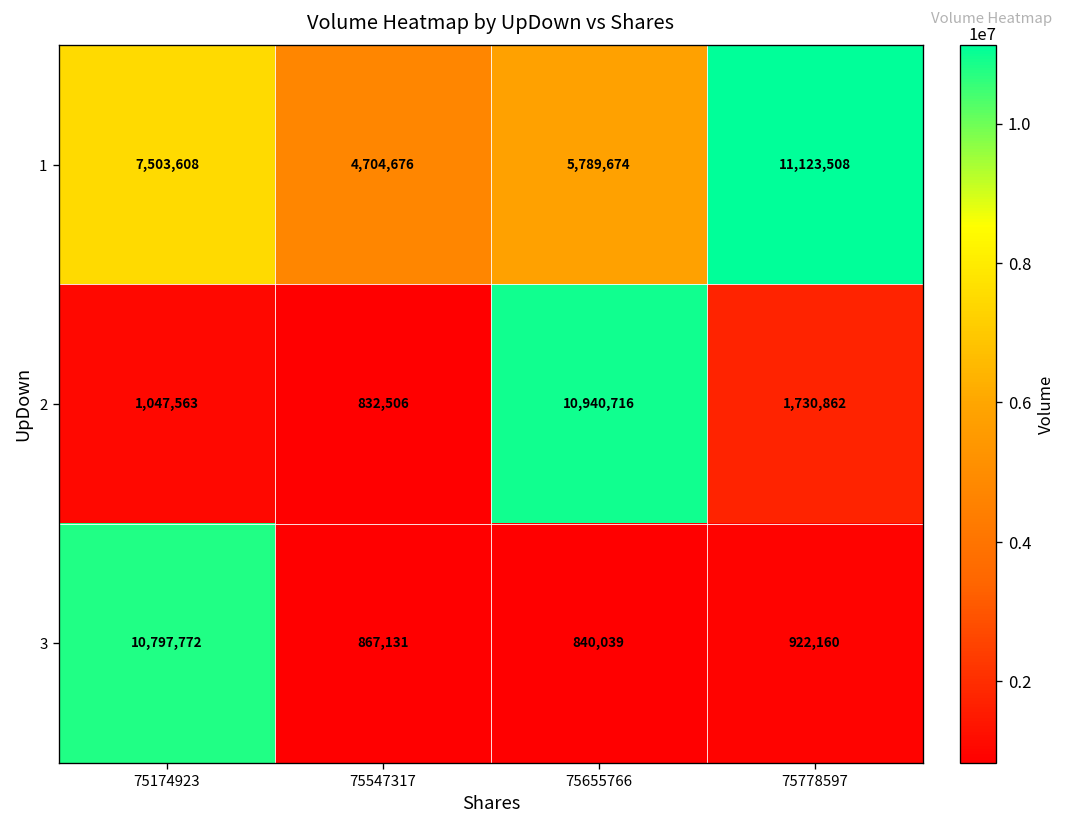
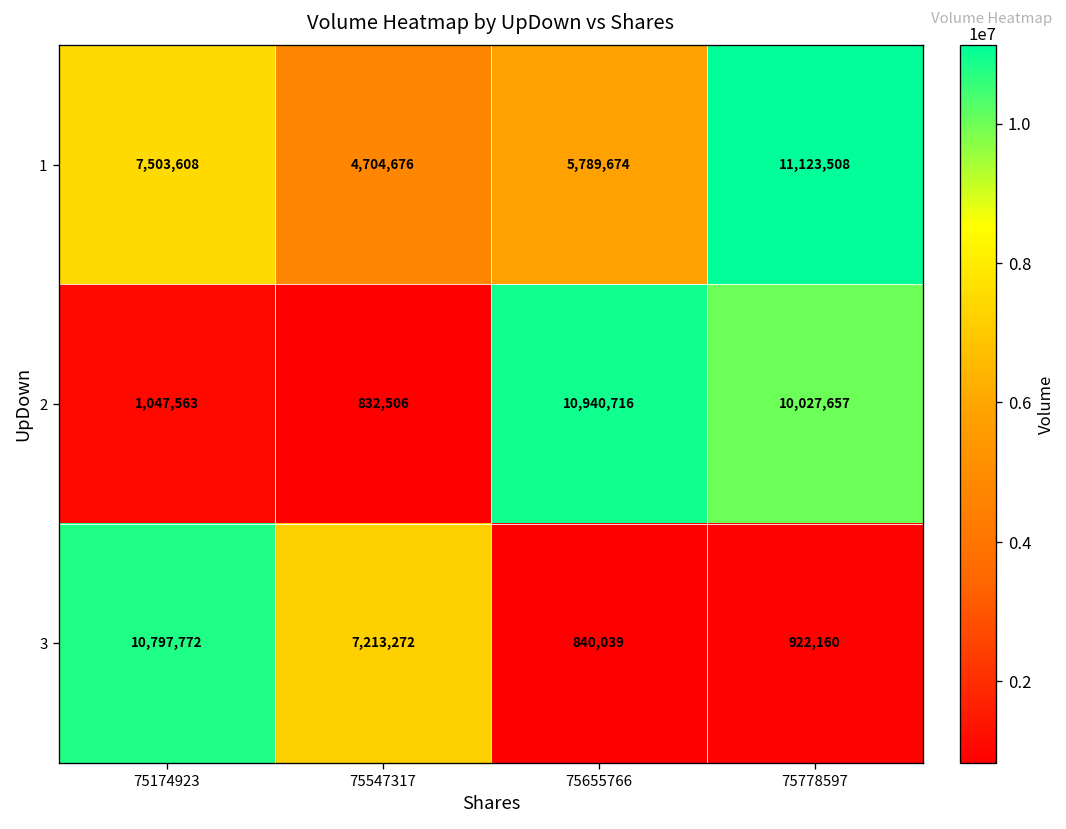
  {
    "1": {
      "75174923": "7,503,608",
      "75547317": "4,704,676",
      "75655766": "5,789,674",
      "75778597": "11,123,508"
    },
    "2": {
      "75174923": "1,047,563",
      "75547317": "832,506",
      "75655766": "10,940,716",
-     "75778597": "1,730,862"
+     "75778597": "10,027,657"
    },
    "3": {
      "75174923": "10,797,772",
-     "75547317": "867,131",
+     "75547317": "7,213,272",
      "75655766": "840,039",
      "75778597": "922,160"
    }
  }
